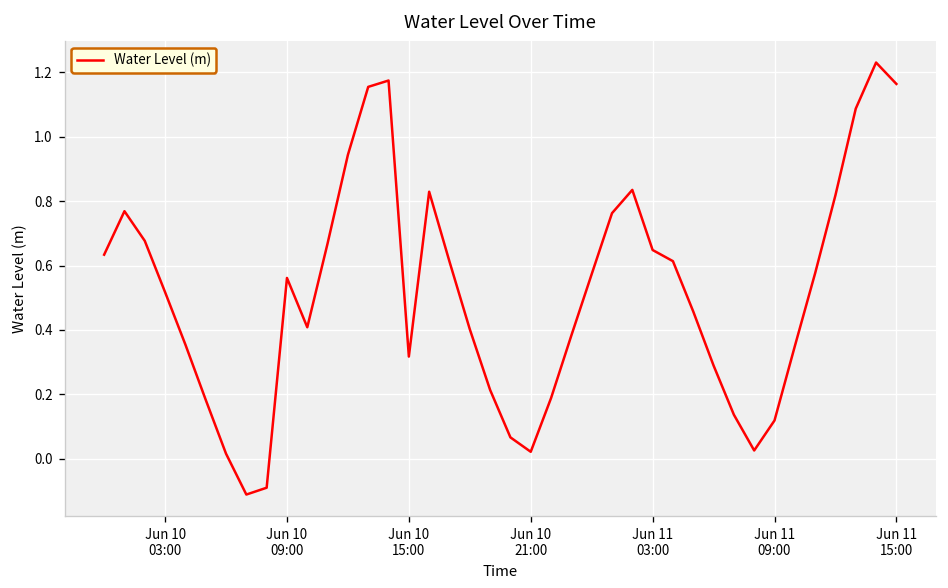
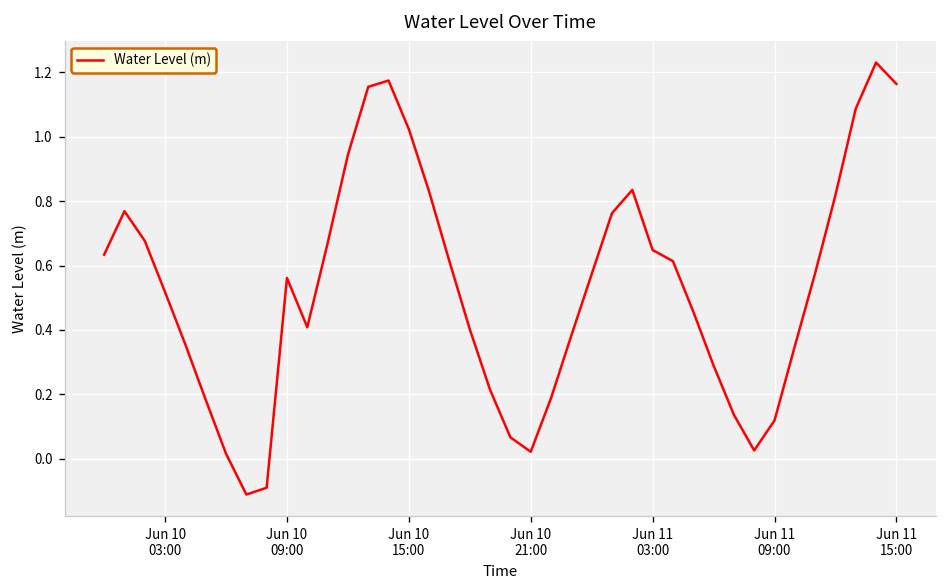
  {
    "Jun 10 03:00": 0.52,
    "Jun 10 09:00": 0.56,
-   "Jun 10 15:00": 0.32,
+   "Jun 10 15:00": 1.02,
    "Jun 10 21:00": 0.02,
    "Jun 11 03:00": 0.65,
    "Jun 11 09:00": 0.12,
    "Jun 11 15:00": 1.16
  }
